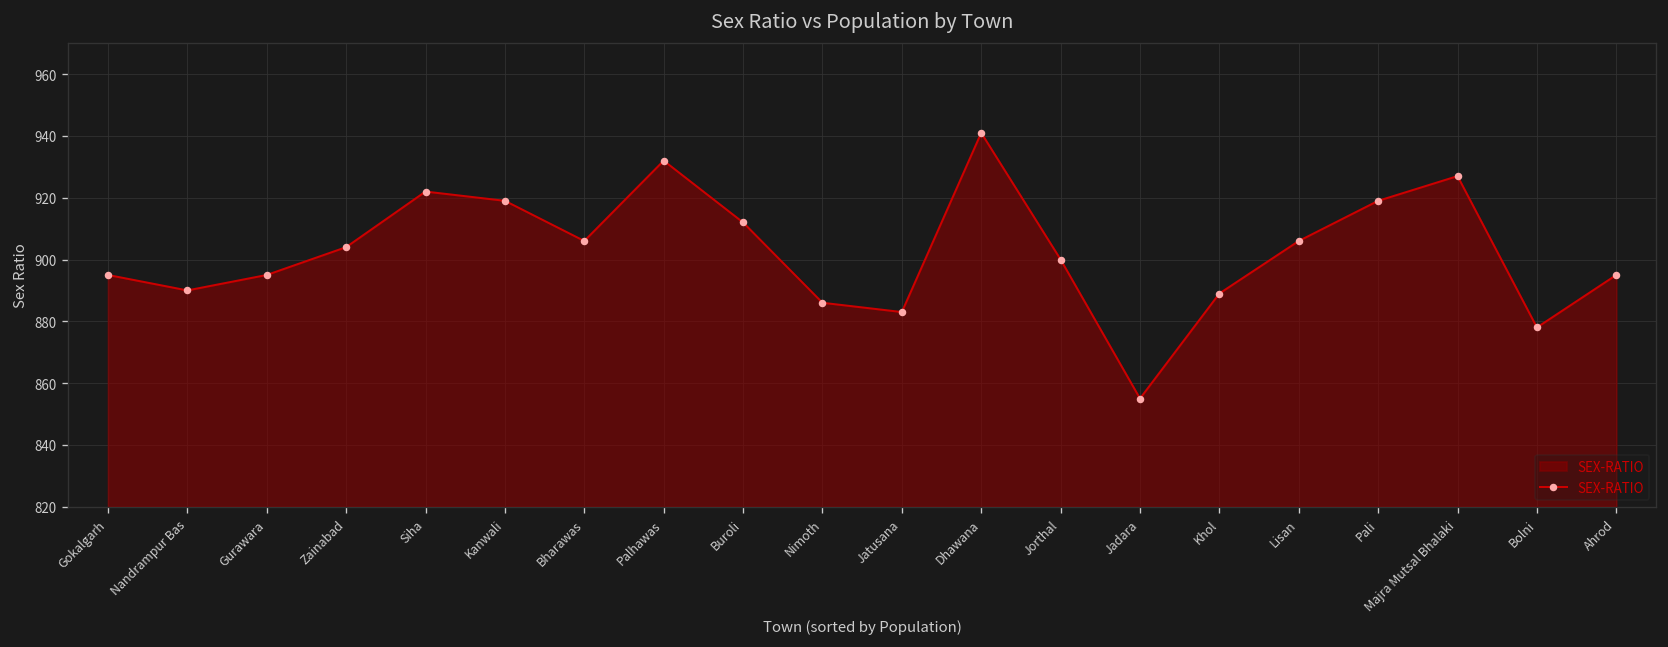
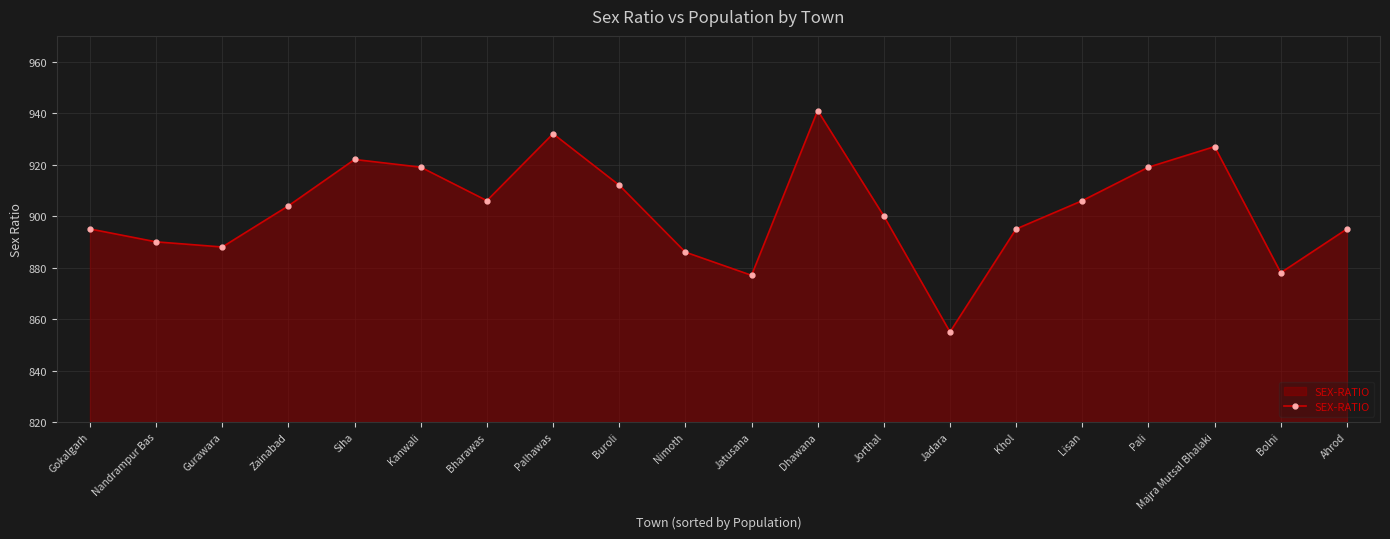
  {
    "Gokalgarh": 895,
    "Nandrampur Bas": 890,
-   "Gurawara": 895,
+   "Gurawara": 888,
    "Zainabad": 904,
    "Siha": 922,
    "Kanwali": 919,
    "Bharawas": 906,
    "Palhawas": 932,
    "Buroli": 912,
    "Nimoth": 886,
-   "Jatusana": 883,
+   "Jatusana": 877,
    "Dhawana": 941,
    "Jorthal": 900,
    "Jadara": 855,
-   "Khol": 889,
+   "Khol": 895,
    "Lisan": 906,
    "Pali": 919,
    "Majra Mutsal Bhalaki": 927,
    "Bolni": 878,
    "Ahrod": 895
  }
